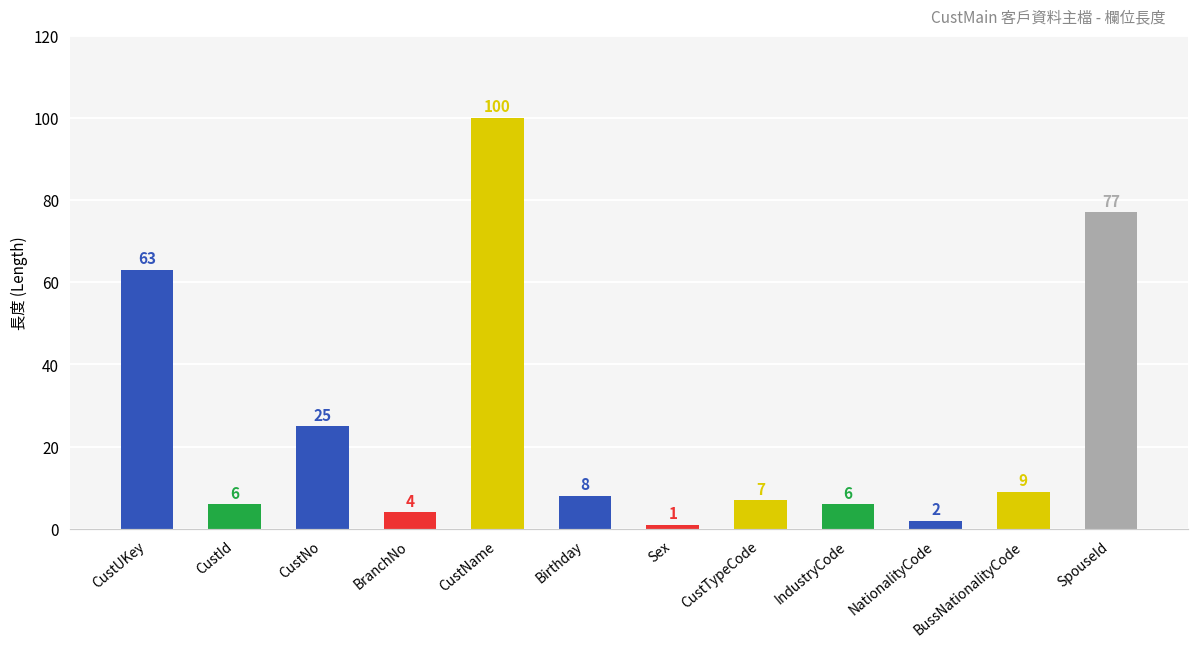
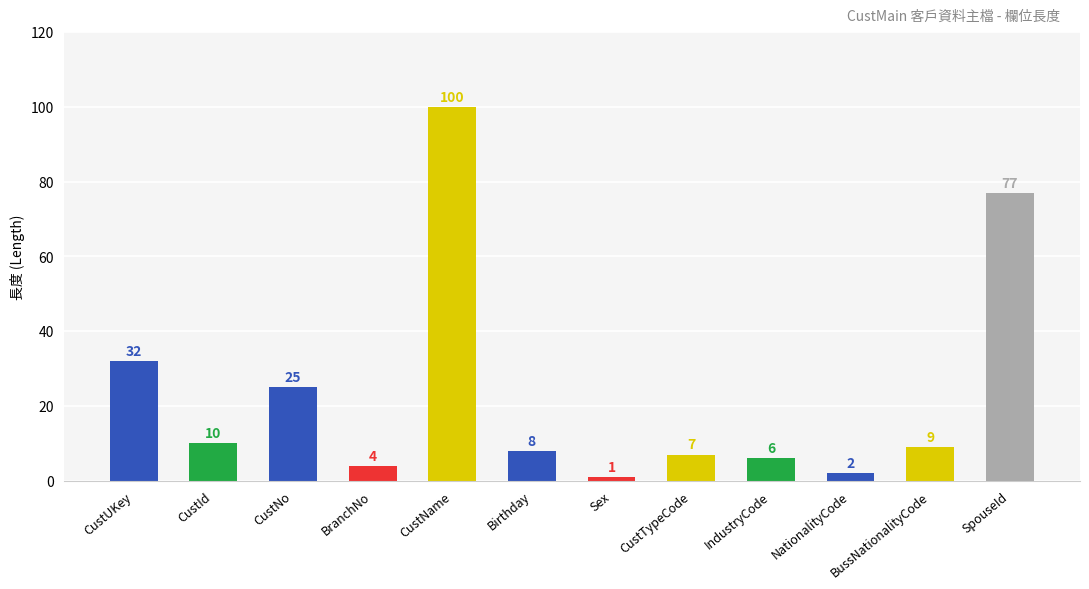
  {
-   "CustUKey": 63,
-   "CustId": 6,
+   "CustUKey": 32,
+   "CustId": 10,
    "CustNo": 25,
    "BranchNo": 4,
    "CustName": 100,
    "Birthday": 8,
    "Sex": 1,
    "CustTypeCode": 7,
    "IndustryCode": 6,
    "NationalityCode": 2,
    "BussNationalityCode": 9,
    "SpouseId": 77
  }
